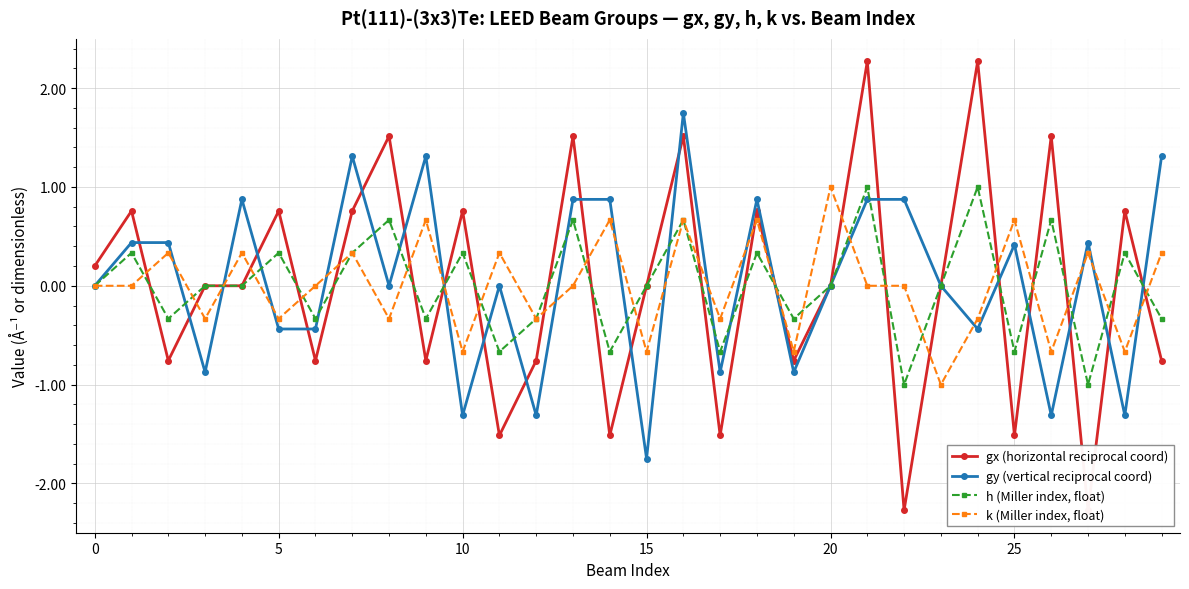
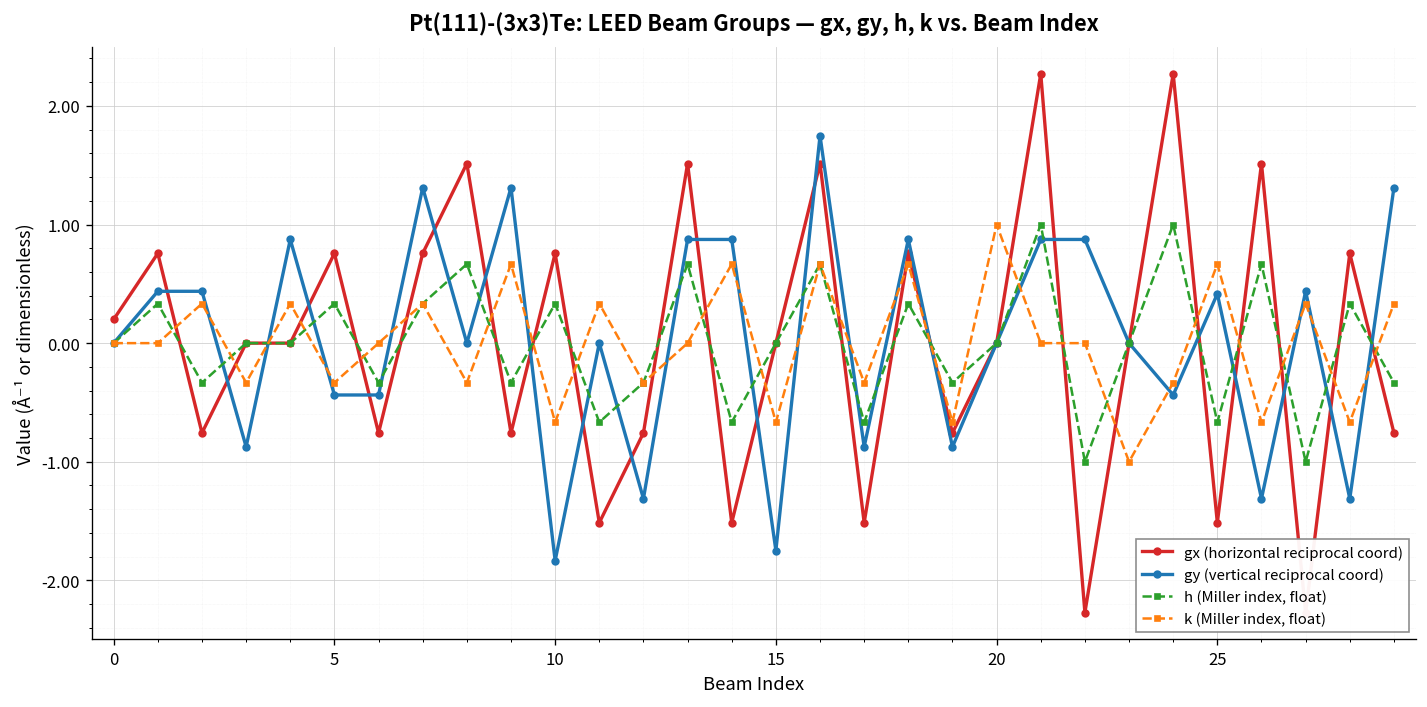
  {
    "gx (horizontal reciprocal coord)": {
      "0": 0.2,
      "5": 0.8,
      "10": 0.8,
      "25": -1.5
    },
    "gy (vertical reciprocal coord)": {
      "5": -0.4,
-     "10": -1.3,
+     "10": -1.8,
      "15": -1.7,
      "25": 0.4
    },
    "h (Miller index, float)": {
      "5": 0.3,
      "10": 0.3,
      "25": -0.7
    },
    "k (Miller index, float)": {
      "5": -0.3,
      "10": -0.7,
      "15": -0.7,
      "20": 1.0,
      "25": 0.7
    }
  }
